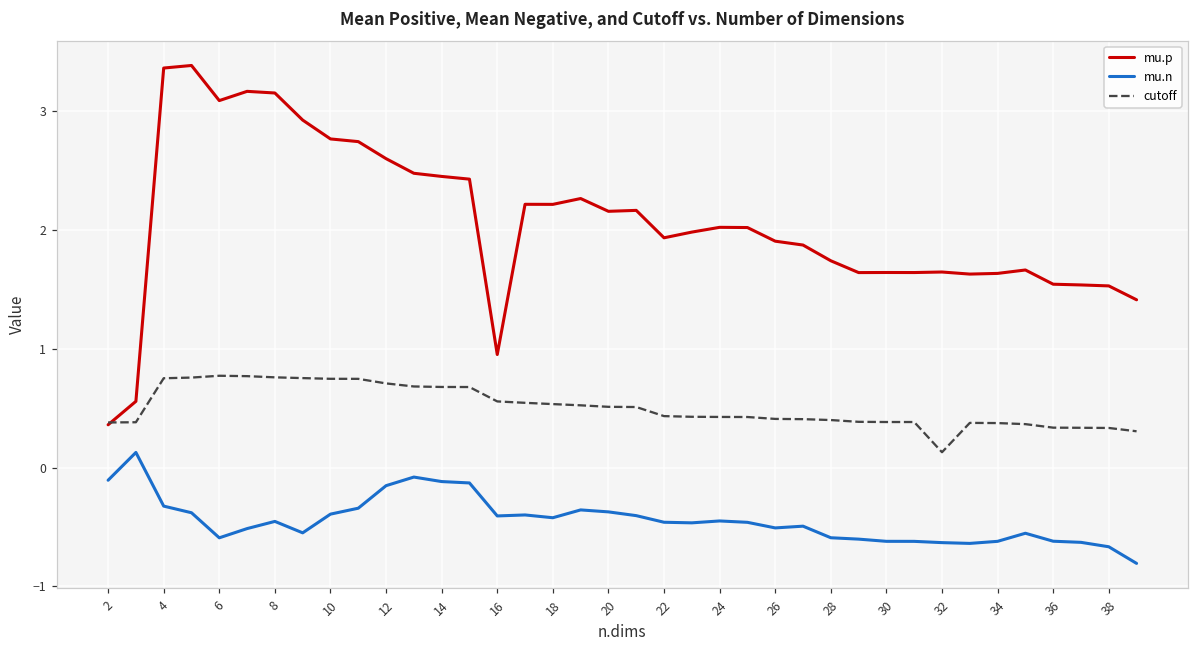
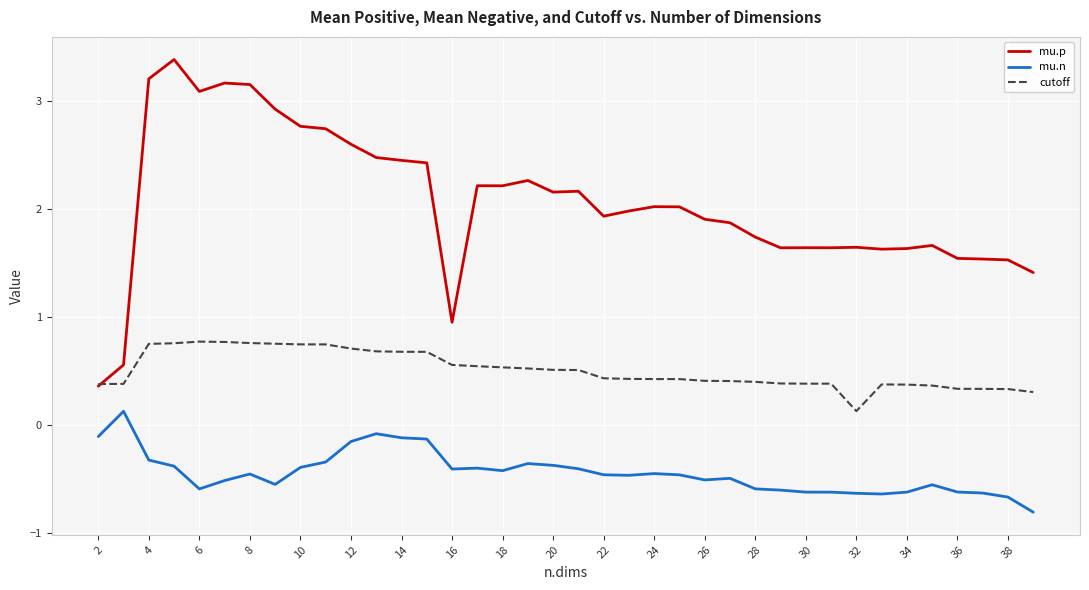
  {
    "mu.p": {
-     "4": 3.36,
+     "4": 3.21,
      "6": 3.09,
      "8": 3.15,
      "10": 2.77,
      "12": 2.60,
      "14": 2.45,
      "16": 0.95,
      "18": 2.22,
      "20": 2.16,
      "22": 1.94,
      "24": 2.02,
      "26": 1.91,
      "28": 1.74,
      "30": 1.64,
      "32": 1.65,
      "34": 1.64,
      "36": 1.54,
      "38": 1.53
    },
    "mu.n": {
      "2": -0.11,
      "4": -0.32,
      "6": -0.59,
      "8": -0.45,
      "10": -0.39,
      "12": -0.15,
      "14": -0.12,
      "16": -0.41,
      "18": -0.42,
      "20": -0.37,
      "22": -0.46,
      "24": -0.45,
      "26": -0.51,
      "28": -0.59,
      "30": -0.62,
      "32": -0.63,
      "34": -0.62,
      "36": -0.62,
      "38": -0.67
    },
    "cutoff": {
      "4": 0.75,
      "6": 0.77,
      "8": 0.76,
      "10": 0.75,
      "12": 0.71,
      "14": 0.68,
      "16": 0.56,
      "18": 0.53,
      "20": 0.51,
      "22": 0.43,
      "24": 0.43,
      "26": 0.41,
      "28": 0.40,
      "30": 0.38,
      "32": 0.13,
      "34": 0.38,
      "36": 0.34,
      "38": 0.33
    }
  }
